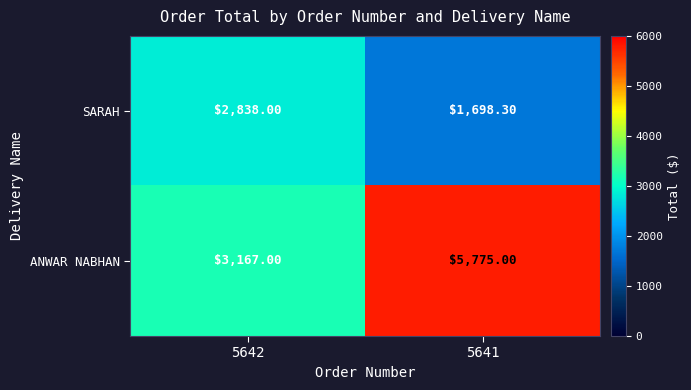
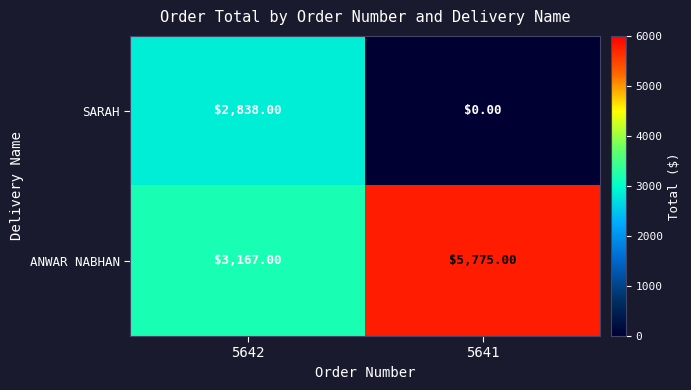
  {
    "SARAH": {
      "5642": "$2,838.00",
-     "5641": "$1,698.30"
+     "5641": "$0.00"
    },
    "ANWAR NABHAN": {
      "5642": "$3,167.00",
      "5641": "$5,775.00"
    }
  }
